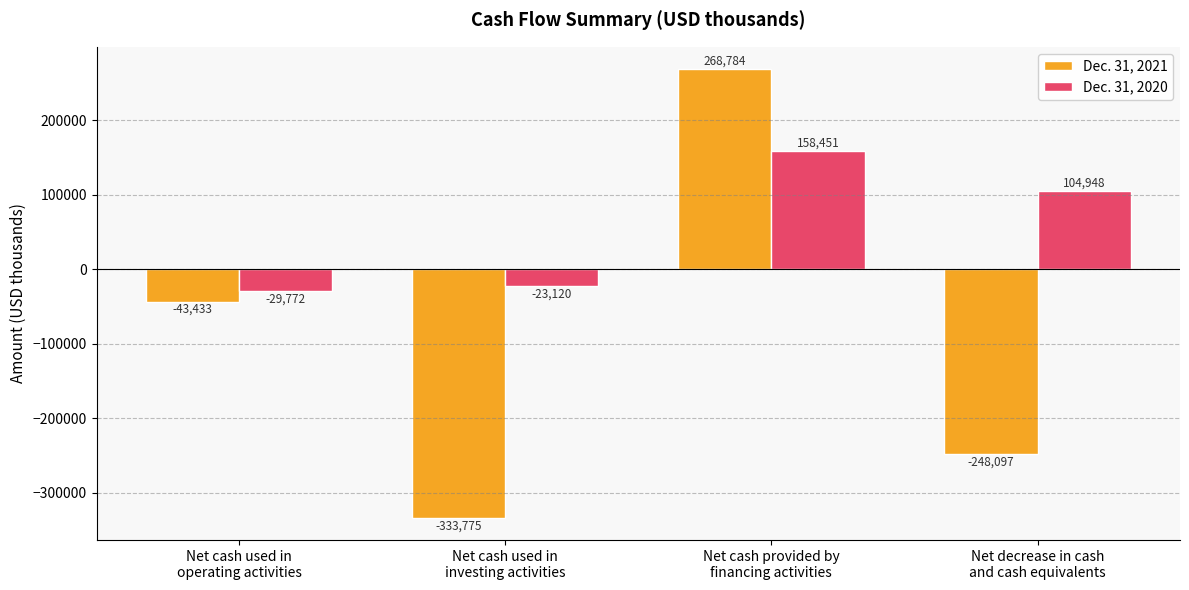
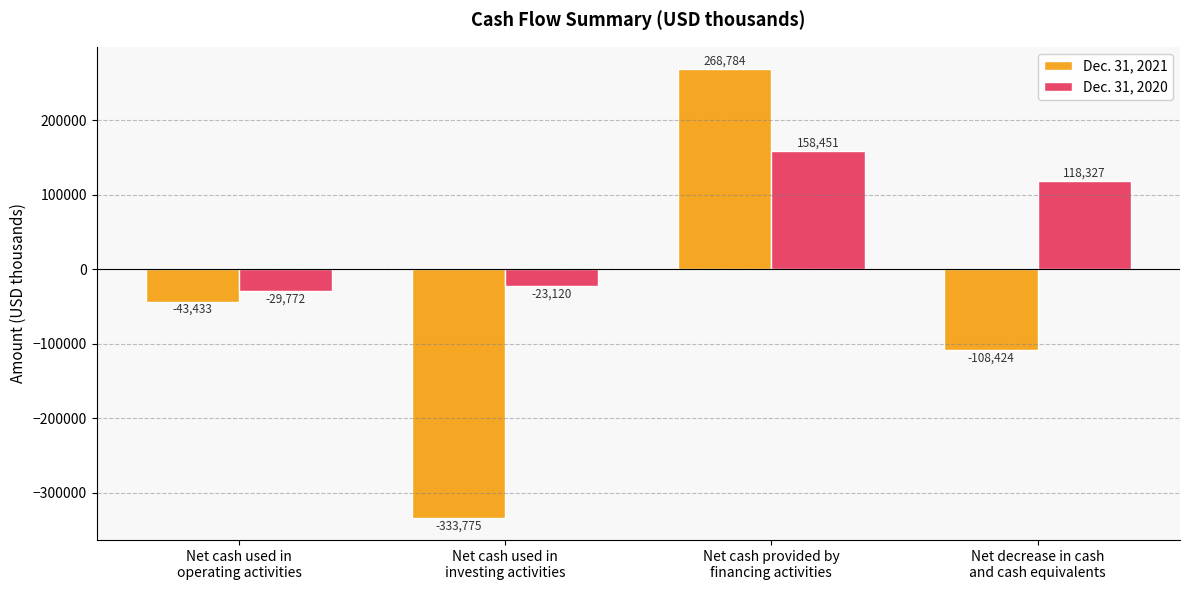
  {
    "Dec. 31, 2021": {
      "Net cash used in operating activities": "-43,433",
      "Net cash used in investing activities": "-333,775",
      "Net cash provided by financing activities": "268,784",
-     "Net decrease in cash and cash equivalents": "-248,097"
+     "Net decrease in cash and cash equivalents": "-108,424"
    },
    "Dec. 31, 2020": {
      "Net cash used in operating activities": "-29,772",
      "Net cash used in investing activities": "-23,120",
      "Net cash provided by financing activities": "158,451",
-     "Net decrease in cash and cash equivalents": "104,948"
+     "Net decrease in cash and cash equivalents": "118,327"
    }
  }
